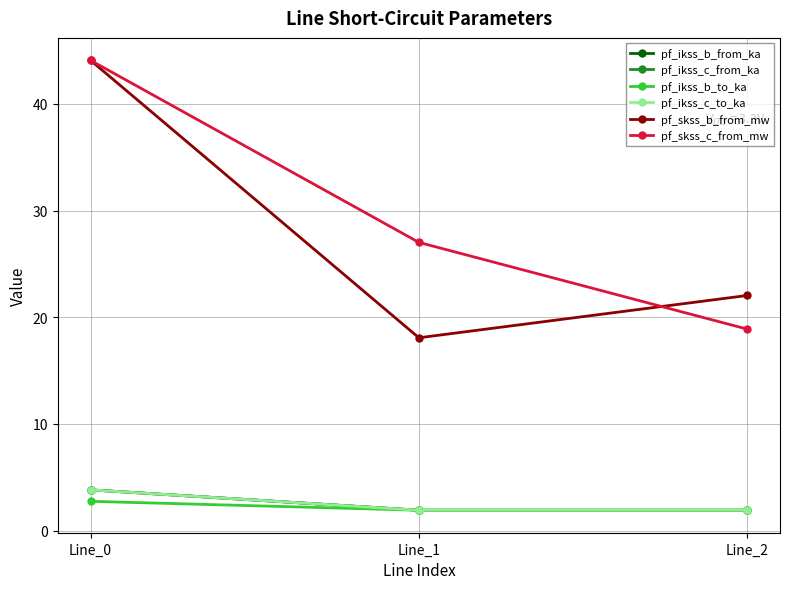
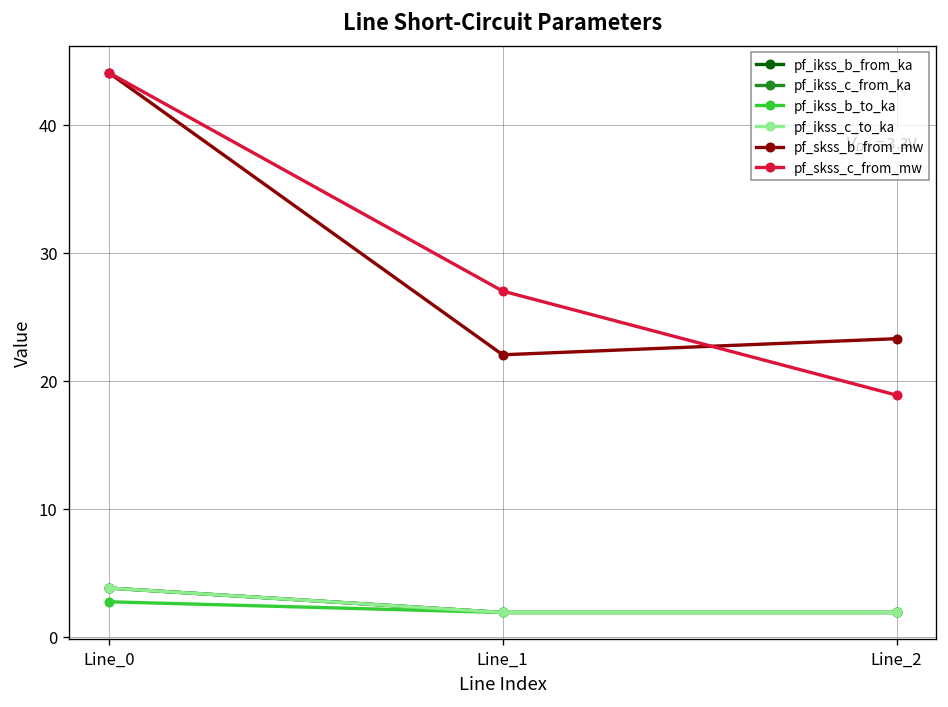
  {
    "pf_ikss_c_to_ka": {
      "Line_0": 3.8
    },
    "pf_ikss_b_to_ka": {
      "Line_0": 2.7
    },
    "pf_skss_b_from_mw": {
-     "Line_1": 18.1,
-     "Line_2": 22.0
+     "Line_1": 22.0,
+     "Line_2": 23.3
    },
    "pf_skss_c_from_mw": {
      "Line_1": 27.0,
      "Line_2": 18.9
    }
  }
